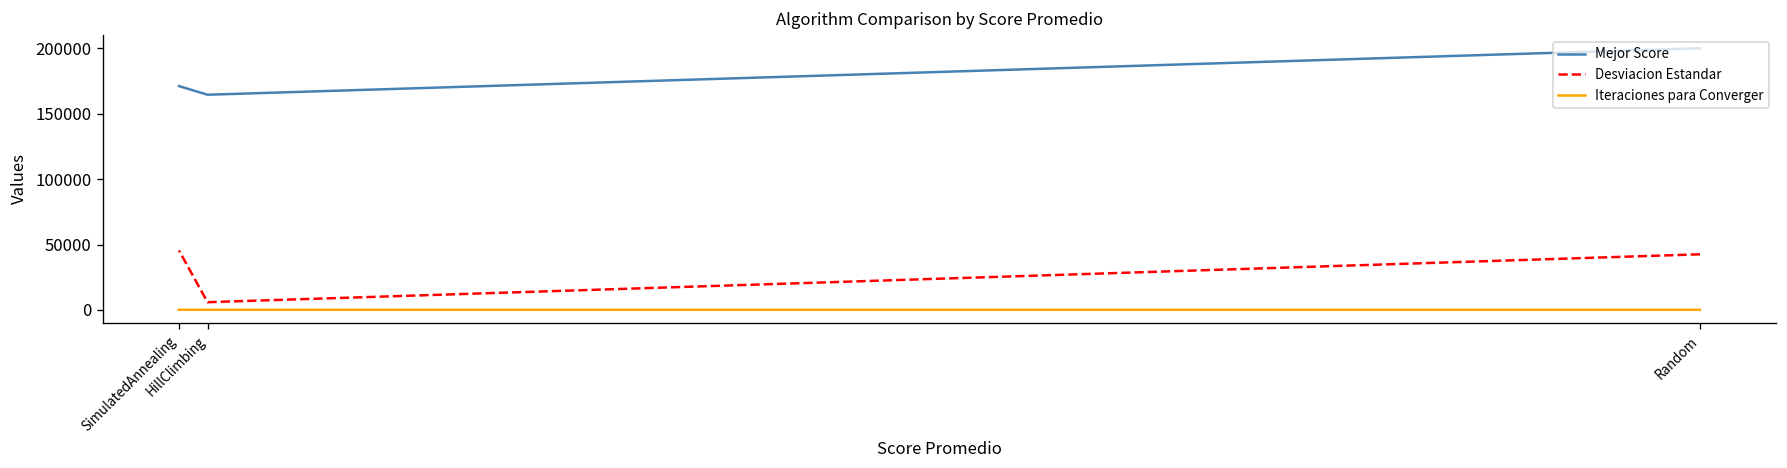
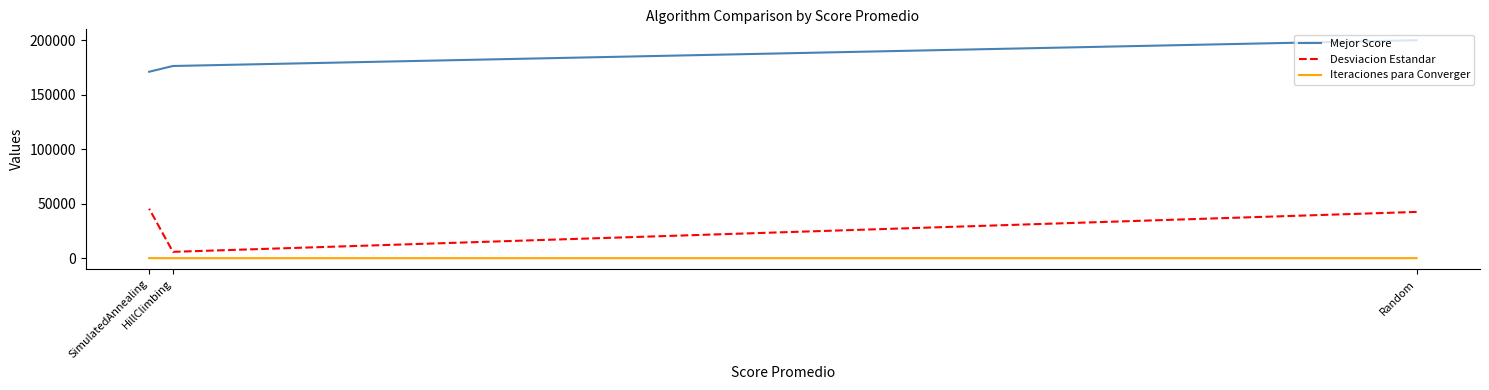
  {
    "Mejor Score": {
      "SimulatedAnnealing": 171000,
-     "HillClimbing": 165000
+     "HillClimbing": 176000
    },
    "Desviacion Estandar": {
      "SimulatedAnnealing": 45000,
      "HillClimbing": 6000,
      "Random": 43000
    },
    "Iteraciones para Converger": {
      "SimulatedAnnealing": 0,
      "HillClimbing": 0,
      "Random": 0
    }
  }
